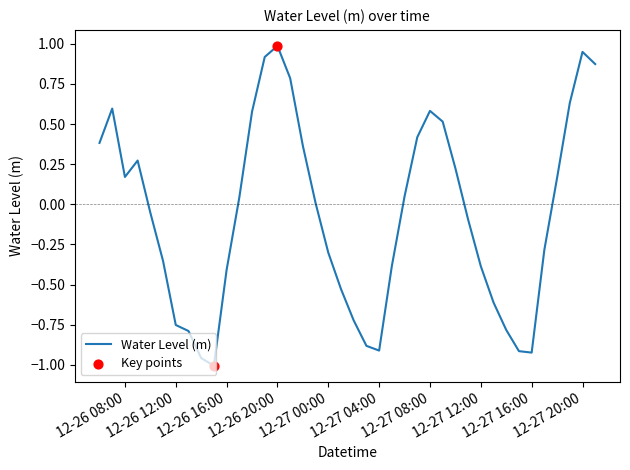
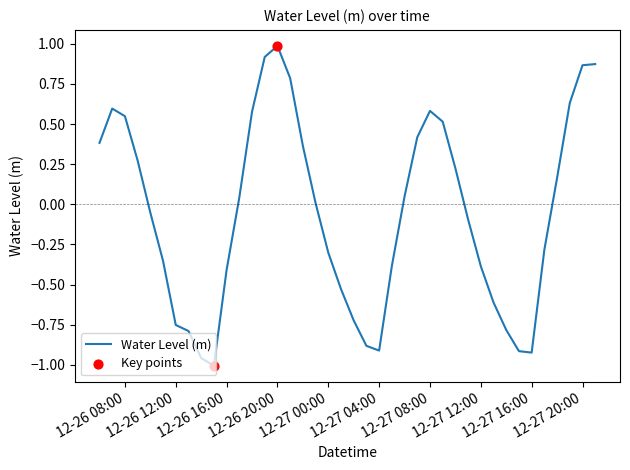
  {
    "Water Level (m)": {
-     "12-26 08:00": 0.17,
+     "12-26 08:00": 0.55,
      "12-26 12:00": -0.75,
      "12-26 16:00": -0.41,
      "12-27 00:00": -0.30,
      "12-27 04:00": -0.91,
      "12-27 08:00": 0.58,
      "12-27 12:00": -0.39,
      "12-27 16:00": -0.92,
-     "12-27 20:00": 0.95
+     "12-27 20:00": 0.87
    }
  }
